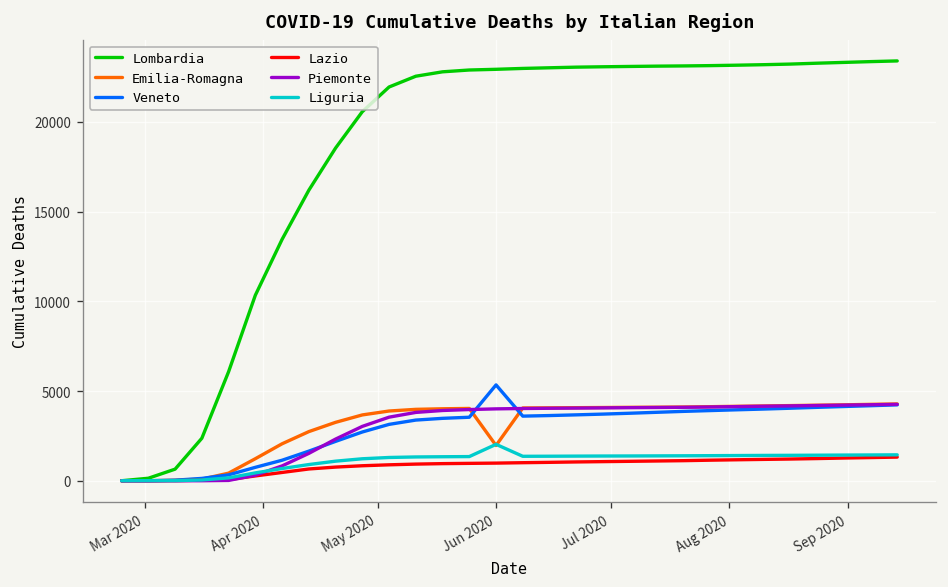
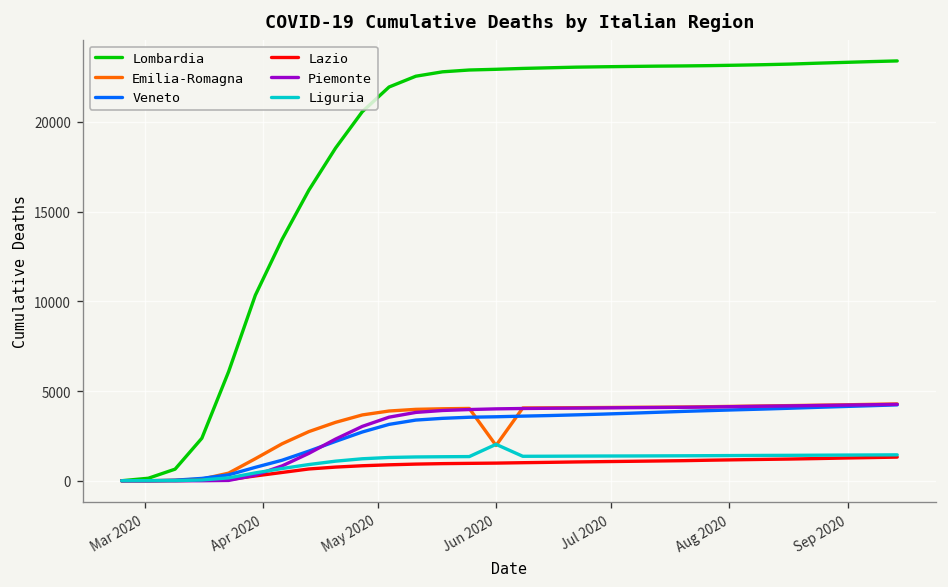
  {
    "Lombardia": {
      "Jun 2020": 22900
    },
    "Veneto": {
-     "Jun 2020": 5300
+     "Jun 2020": 3600
    },
    "Lazio": {
      "Jun 2020": 1000
    },
    "Piemonte": {
      "Jun 2020": 4000
    }
  }
